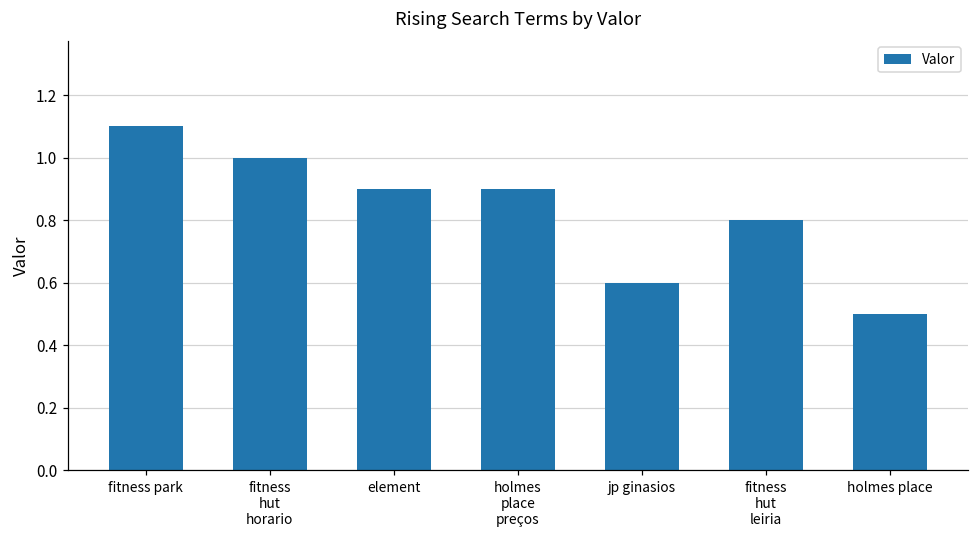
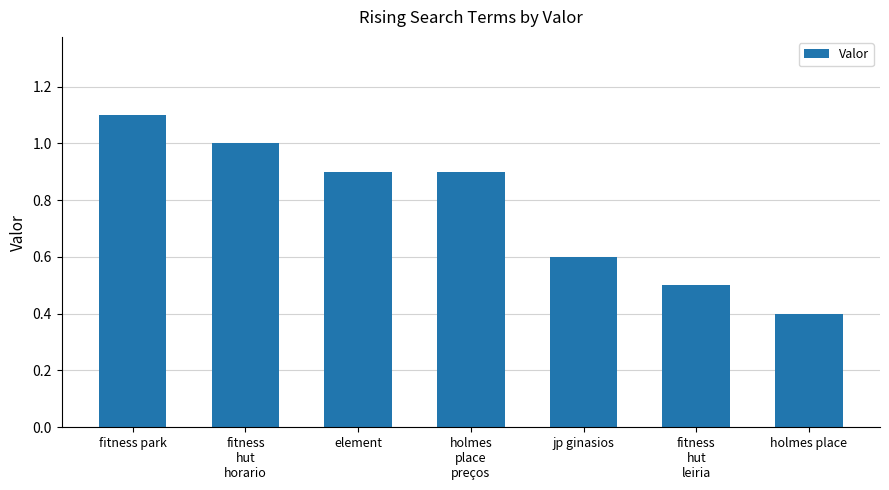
  {
    "fitness park": 1.1,
    "fitness hut horario": 1.0,
    "element": 0.9,
    "holmes place preços": 0.9,
    "jp ginasios": 0.6,
-   "fitness hut leiria": 0.8,
-   "holmes place": 0.5
+   "fitness hut leiria": 0.5,
+   "holmes place": 0.4
  }
